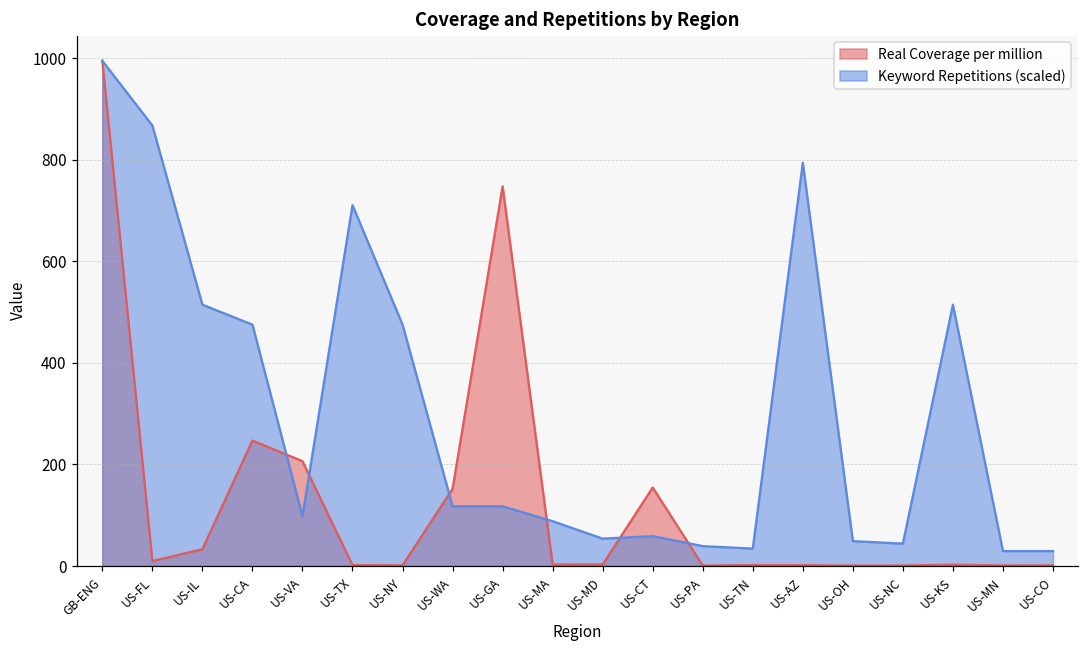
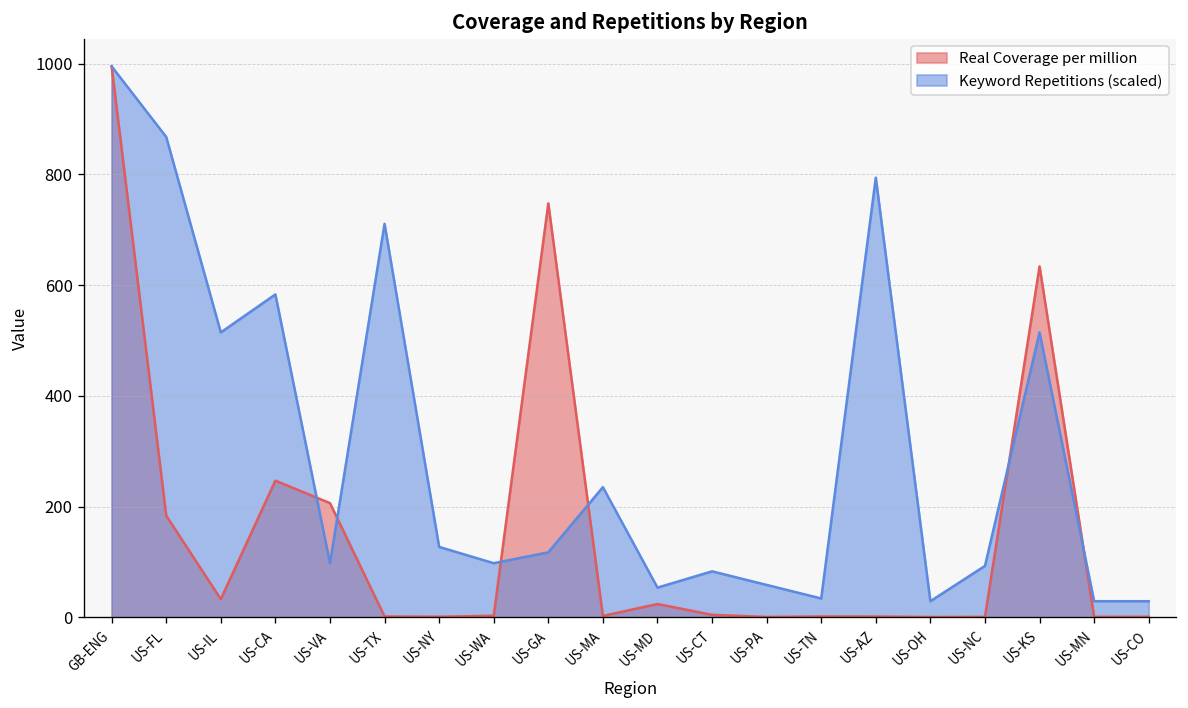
  {
    "Real Coverage per million": {
-     "US-FL": 10,
+     "US-FL": 180,
      "US-IL": 30,
      "US-CA": 250,
      "US-VA": 210,
      "US-TX": 0,
      "US-NY": 0,
-     "US-WA": 150,
+     "US-WA": 0,
      "US-GA": 750,
      "US-MA": 0,
-     "US-MD": 0,
-     "US-CT": 150,
+     "US-MD": 20,
+     "US-CT": 0,
      "US-PA": 0,
      "US-TN": 0,
      "US-AZ": 0,
      "US-OH": 0,
      "US-NC": 0,
-     "US-KS": 0,
+     "US-KS": 630,
      "US-MN": 0,
      "US-CO": 0
    },
    "Keyword Repetitions (scaled)": {
      "US-FL": 870,
      "US-IL": 510,
-     "US-CA": 480,
+     "US-CA": 580,
      "US-VA": 100,
      "US-TX": 710,
-     "US-NY": 480,
-     "US-WA": 120,
+     "US-NY": 130,
+     "US-WA": 100,
      "US-GA": 120,
-     "US-MA": 90,
+     "US-MA": 240,
      "US-MD": 50,
-     "US-CT": 60,
-     "US-PA": 40,
+     "US-CT": 80,
+     "US-PA": 60,
      "US-TN": 30,
      "US-AZ": 790,
-     "US-OH": 50,
-     "US-NC": 40,
+     "US-OH": 30,
+     "US-NC": 90,
      "US-KS": 510,
      "US-MN": 30,
      "US-CO": 30
    }
  }
